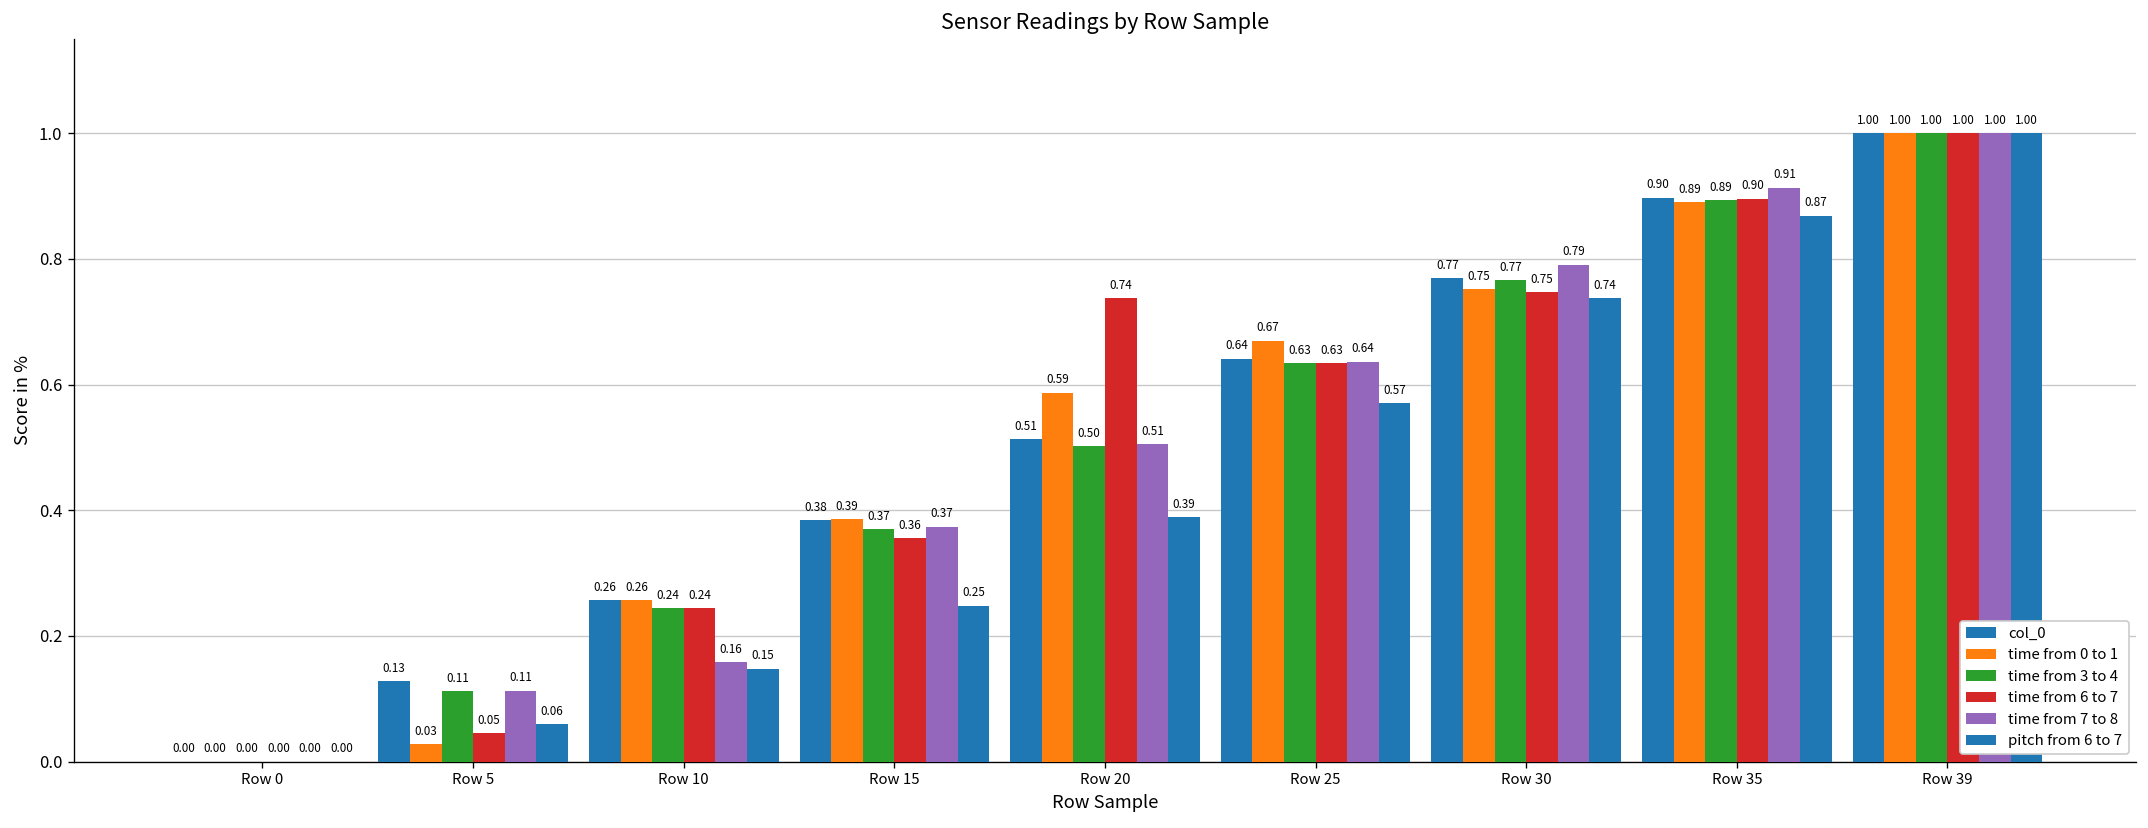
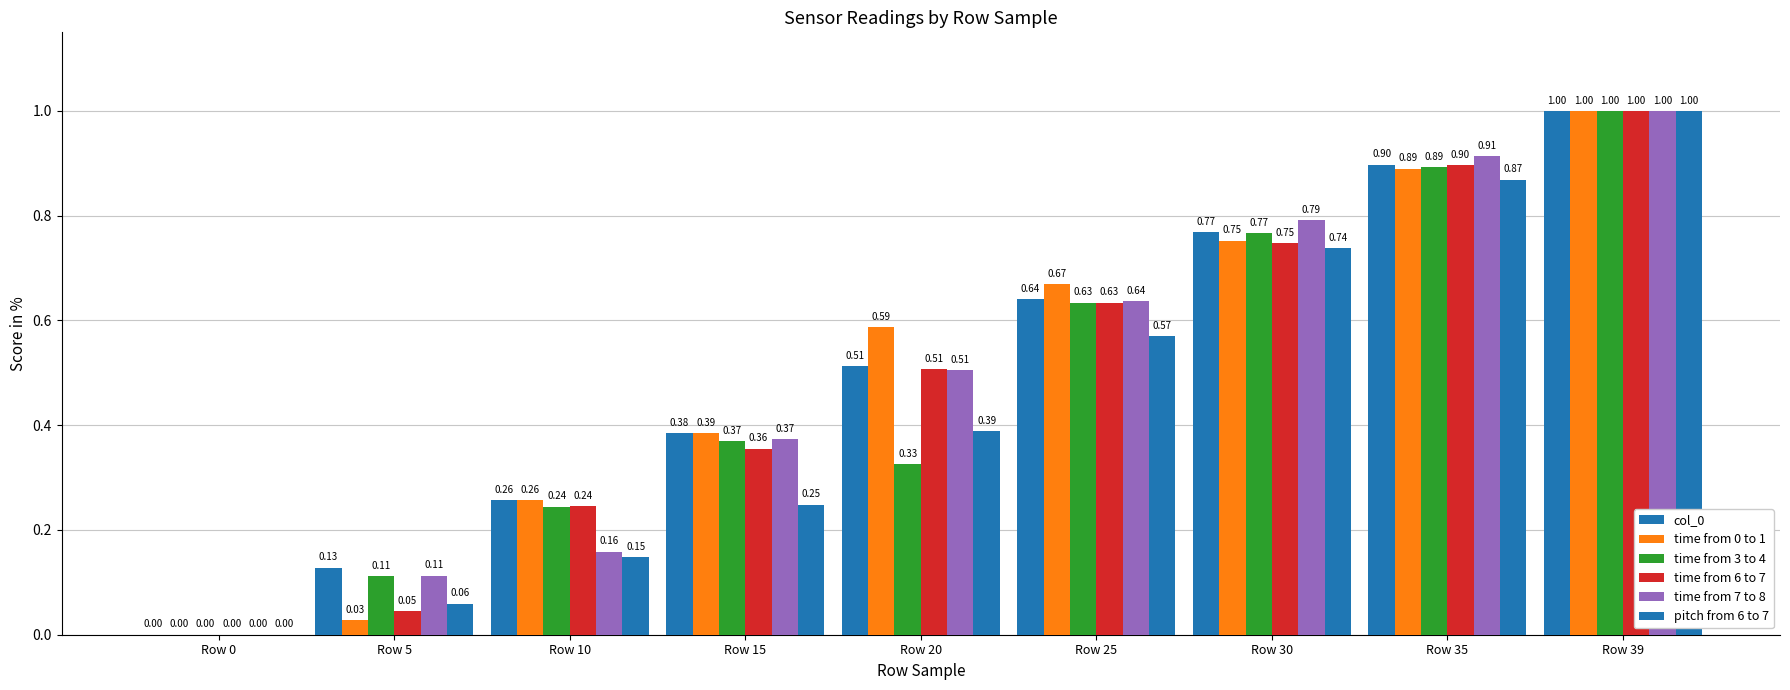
  {
    "time from 0 to 1": {
      "Row 0": 0.00,
      "Row 5": 0.03,
      "Row 10": 0.26,
      "Row 15": 0.39,
      "Row 20": 0.59,
      "Row 25": 0.67,
      "Row 30": 0.75,
      "Row 35": 0.89,
      "Row 39": 1.00
    },
    "time from 3 to 4": {
      "Row 0": 0.00,
      "Row 5": 0.11,
      "Row 10": 0.24,
      "Row 15": 0.37,
-     "Row 20": 0.50,
+     "Row 20": 0.33,
      "Row 25": 0.63,
      "Row 30": 0.77,
      "Row 35": 0.89,
      "Row 39": 1.00
    },
    "time from 6 to 7": {
      "Row 0": 0.00,
      "Row 5": 0.05,
      "Row 10": 0.24,
      "Row 15": 0.36,
-     "Row 20": 0.74,
+     "Row 20": 0.51,
      "Row 25": 0.63,
      "Row 30": 0.75,
      "Row 35": 0.90,
      "Row 39": 1.00
    },
    "time from 7 to 8": {
      "Row 0": 0.00,
      "Row 5": 0.11,
      "Row 10": 0.16,
      "Row 15": 0.37,
      "Row 20": 0.51,
      "Row 25": 0.64,
      "Row 30": 0.79,
      "Row 35": 0.91,
      "Row 39": 1.00
    }
  }
